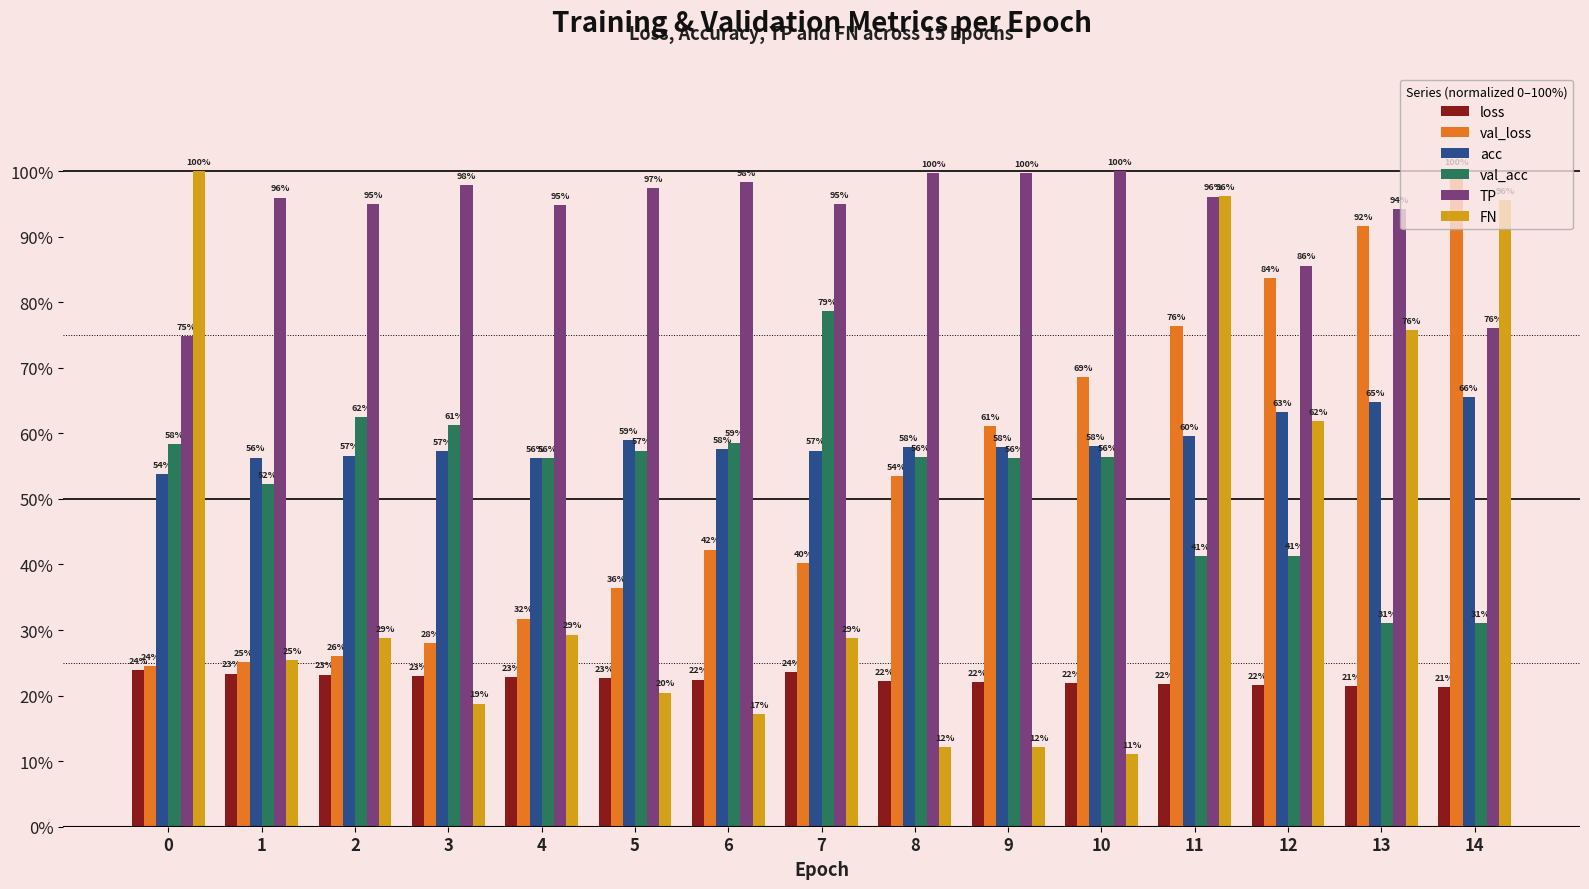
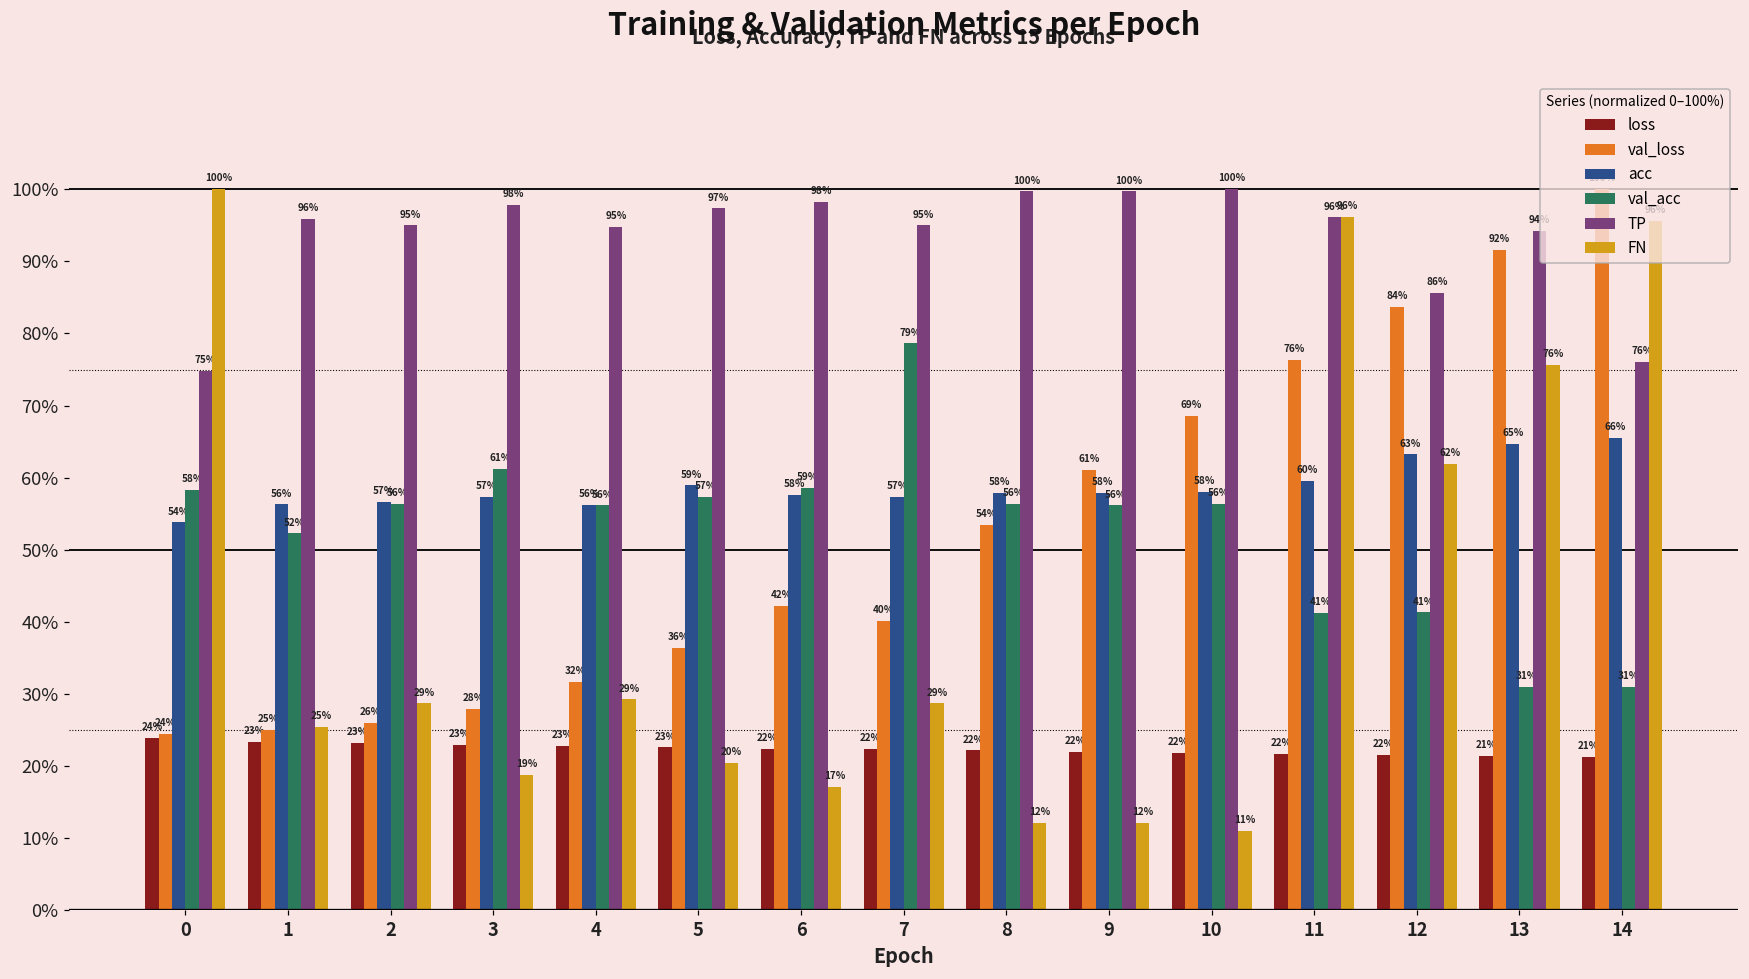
  {
    "loss": {
      "1": "23%",
      "2": "23%",
      "3": "23%",
      "4": "23%",
      "5": "23%",
      "6": "22%",
-     "7": "24%",
+     "7": "22%",
      "8": "22%",
      "9": "22%",
      "10": "22%",
      "11": "22%",
      "12": "22%",
      "13": "21%",
      "14": "21%"
    },
    "acc": {
      "0": "54%",
      "1": "56%",
      "3": "57%",
      "5": "59%",
      "6": "58%",
      "7": "57%",
      "8": "58%",
      "9": "58%",
      "10": "58%",
      "11": "60%",
      "12": "63%",
      "13": "65%",
      "14": "66%"
    },
    "val_acc": {
      "0": "58%",
      "1": "52%",
-     "2": "62%",
+     "2": "56%",
      "3": "61%",
      "5": "57%",
      "6": "59%",
      "7": "79%",
      "8": "56%",
      "9": "56%",
      "10": "56%",
      "11": "41%",
      "12": "41%",
      "13": "31%",
      "14": "31%"
    },
    "TP": {
      "0": "75%",
      "1": "96%",
      "2": "95%",
      "3": "98%",
      "4": "95%",
      "5": "97%",
      "6": "98%",
      "7": "95%",
      "8": "100%",
      "9": "100%",
      "10": "100%",
      "12": "86%",
      "14": "76%"
    }
  }
